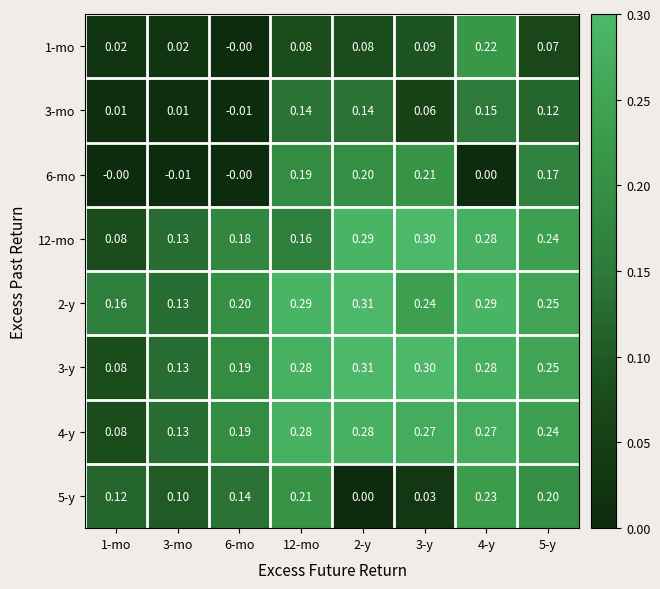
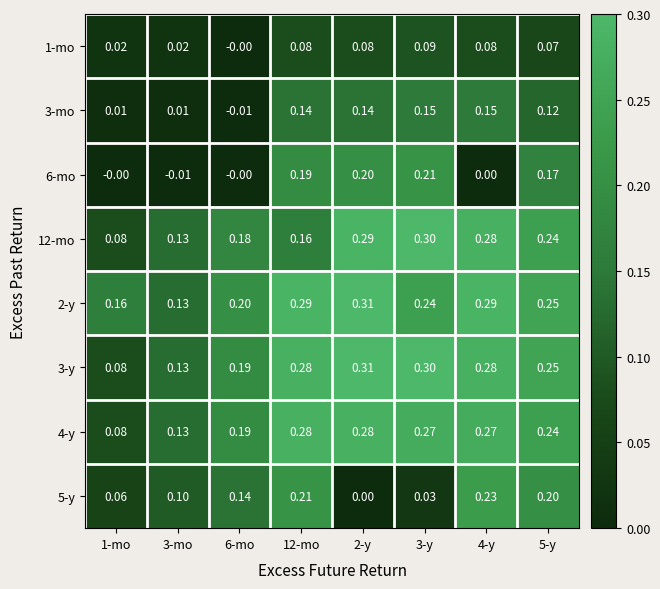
  {
    "1-mo": {
      "1-mo": 0.02,
      "3-mo": 0.02,
      "6-mo": -0.00,
      "12-mo": 0.08,
      "2-y": 0.08,
      "3-y": 0.09,
-     "4-y": 0.22,
+     "4-y": 0.08,
      "5-y": 0.07
    },
    "3-mo": {
      "1-mo": 0.01,
      "3-mo": 0.01,
      "6-mo": -0.01,
      "12-mo": 0.14,
      "2-y": 0.14,
-     "3-y": 0.06,
+     "3-y": 0.15,
      "4-y": 0.15,
      "5-y": 0.12
    },
    "6-mo": {
      "1-mo": -0.00,
      "3-mo": -0.01,
      "6-mo": -0.00,
      "12-mo": 0.19,
      "2-y": 0.20,
      "3-y": 0.21,
      "4-y": 0.00,
      "5-y": 0.17
    },
    "12-mo": {
      "1-mo": 0.08,
      "3-mo": 0.13,
      "6-mo": 0.18,
      "12-mo": 0.16,
      "2-y": 0.29,
      "3-y": 0.30,
      "4-y": 0.28,
      "5-y": 0.24
    },
    "2-y": {
      "1-mo": 0.16,
      "3-mo": 0.13,
      "6-mo": 0.20,
      "12-mo": 0.29,
      "2-y": 0.31,
      "3-y": 0.24,
      "4-y": 0.29,
      "5-y": 0.25
    },
    "3-y": {
      "1-mo": 0.08,
      "3-mo": 0.13,
      "6-mo": 0.19,
      "12-mo": 0.28,
      "2-y": 0.31,
      "3-y": 0.30,
      "4-y": 0.28,
      "5-y": 0.25
    },
    "4-y": {
      "1-mo": 0.08,
      "3-mo": 0.13,
      "6-mo": 0.19,
      "12-mo": 0.28,
      "2-y": 0.28,
      "3-y": 0.27,
      "4-y": 0.27,
      "5-y": 0.24
    },
    "5-y": {
-     "1-mo": 0.12,
+     "1-mo": 0.06,
      "3-mo": 0.10,
      "6-mo": 0.14,
      "12-mo": 0.21,
      "2-y": 0.00,
      "3-y": 0.03,
      "4-y": 0.23,
      "5-y": 0.20
    }
  }
